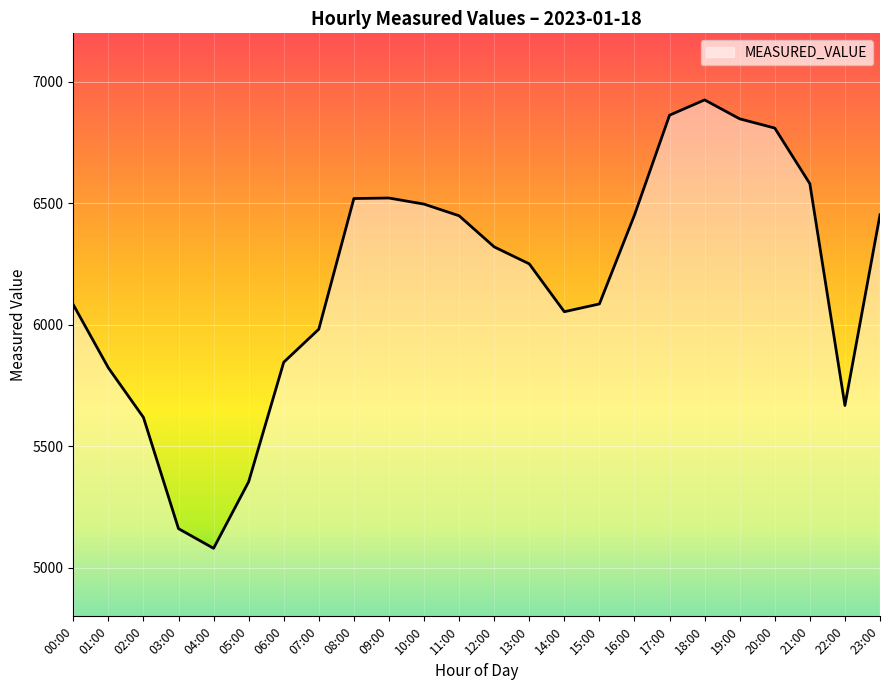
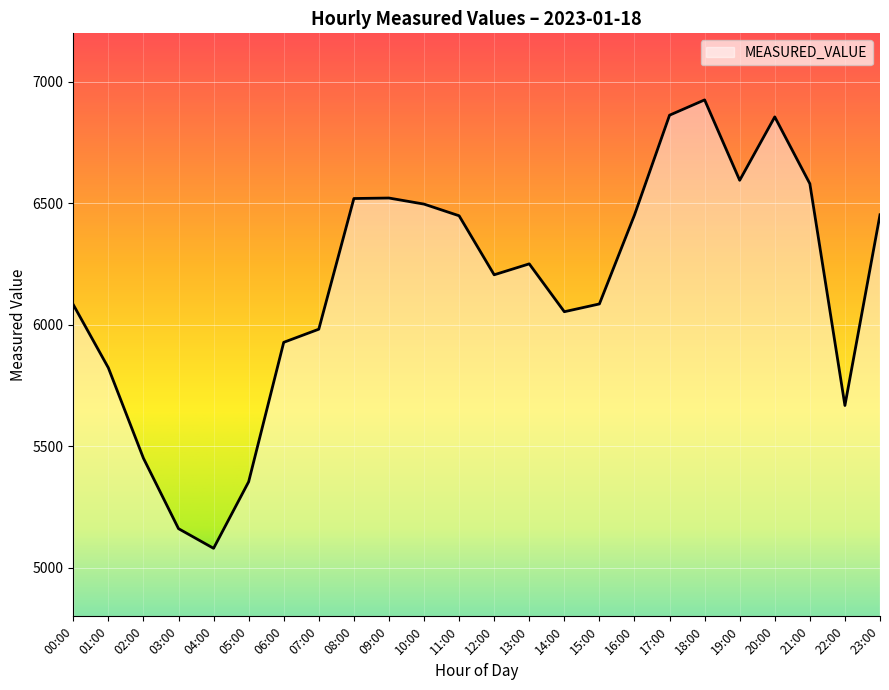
  {
    "00:00": 6080,
    "01:00": 5820,
-   "02:00": 5620,
+   "02:00": 5450,
    "03:00": 5160,
    "04:00": 5080,
    "05:00": 5350,
-   "06:00": 5850,
+   "06:00": 5930,
    "07:00": 5980,
    "08:00": 6520,
    "09:00": 6520,
    "10:00": 6500,
    "11:00": 6450,
-   "12:00": 6320,
+   "12:00": 6210,
    "13:00": 6250,
    "14:00": 6050,
    "15:00": 6090,
    "16:00": 6450,
    "17:00": 6860,
    "18:00": 6930,
-   "19:00": 6850,
-   "20:00": 6810,
+   "19:00": 6600,
+   "20:00": 6860,
    "21:00": 6580,
    "22:00": 5670,
    "23:00": 6450
  }
